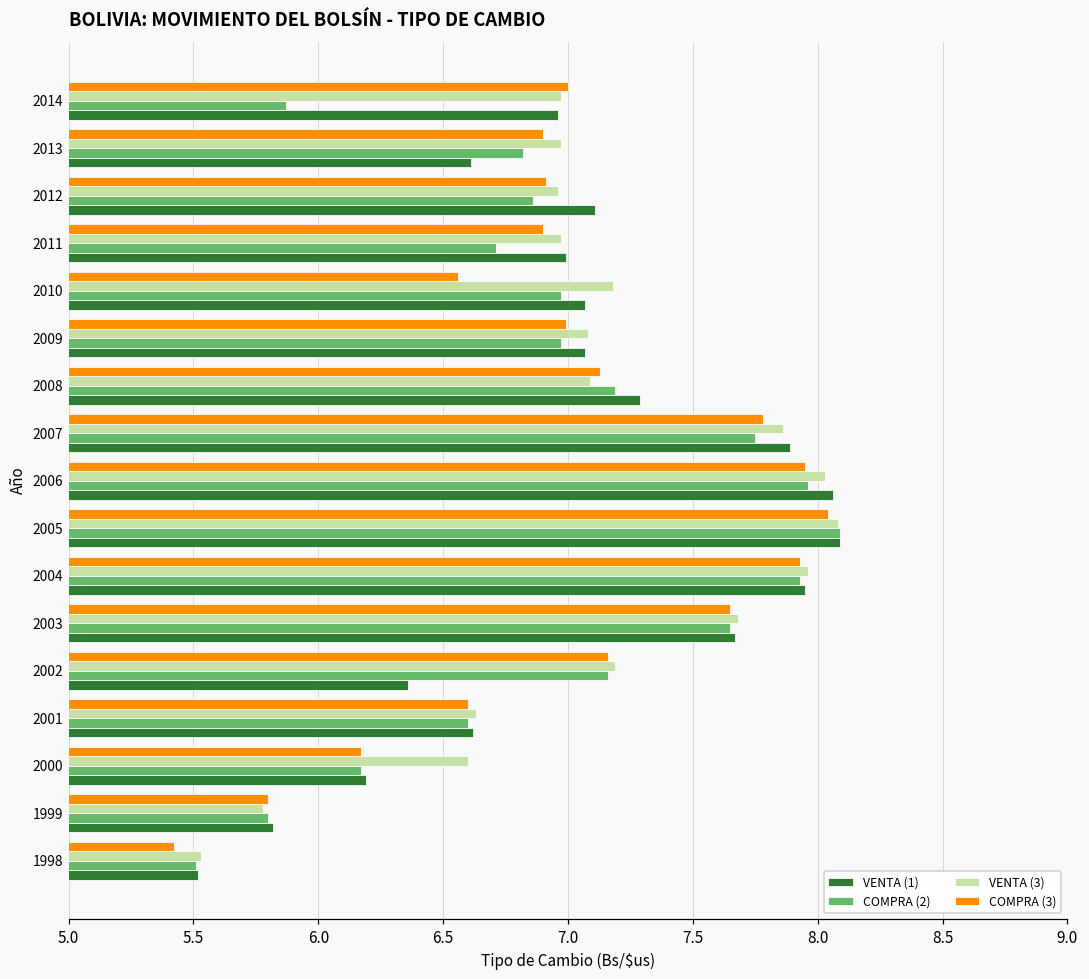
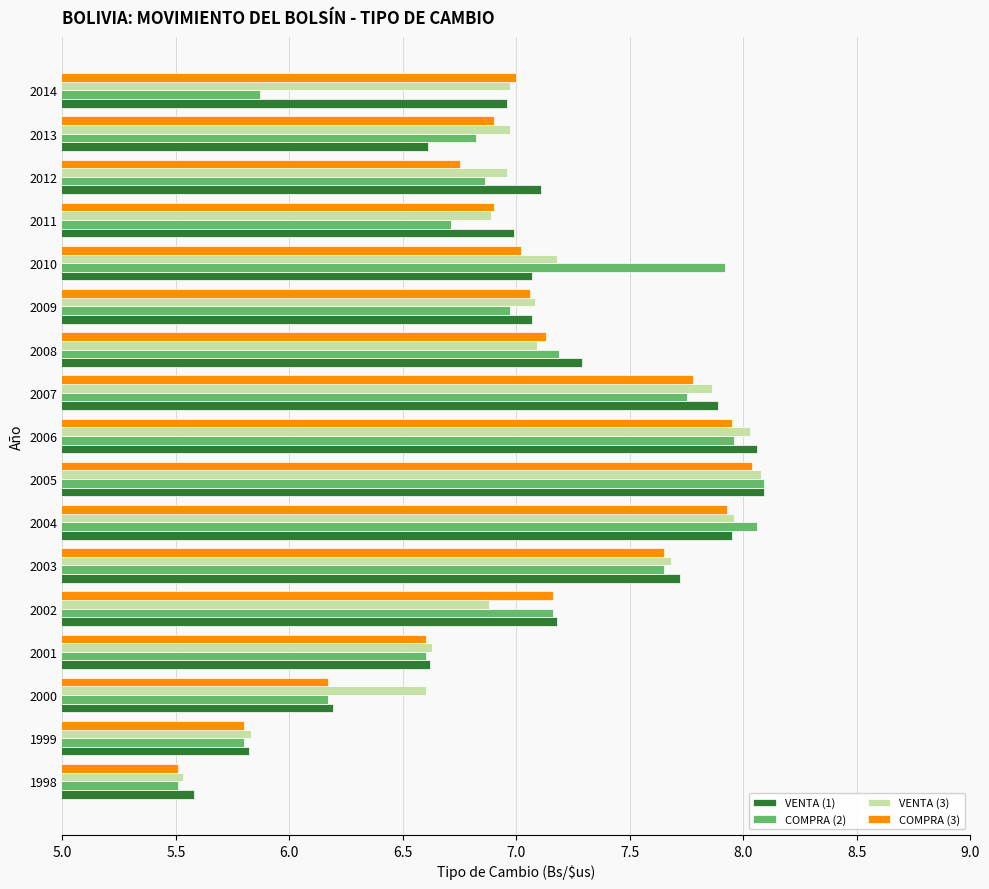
  {
    "VENTA (1)": {
      "2014": 6.96,
      "2013": 6.61,
      "2012": 7.11,
      "2011": 6.99,
      "2010": 7.07,
      "2009": 7.07,
      "2008": 7.29,
      "2007": 7.89,
      "2006": 8.06,
      "2005": 8.09,
      "2004": 7.95,
-     "2003": 7.67,
-     "2002": 6.36,
+     "2003": 7.72,
+     "2002": 7.18,
      "2001": 6.62,
      "2000": 6.19,
      "1999": 5.82,
-     "1998": 5.52
+     "1998": 5.58
    },
    "COMPRA (2)": {
      "2014": 5.87,
      "2013": 6.82,
      "2012": 6.86,
      "2011": 6.71,
-     "2010": 6.97,
+     "2010": 7.92,
      "2009": 6.97,
      "2008": 7.19,
      "2007": 7.75,
      "2006": 7.96,
      "2005": 8.09,
-     "2004": 7.93,
+     "2004": 8.06,
      "2003": 7.65,
      "2002": 7.16,
      "2001": 6.60,
      "2000": 6.17,
      "1999": 5.80,
      "1998": 5.51
    },
    "VENTA (3)": {
      "2014": 6.97,
      "2013": 6.97,
      "2012": 6.96,
-     "2011": 6.97,
+     "2011": 6.89,
      "2010": 7.18,
      "2009": 7.08,
      "2008": 7.09,
      "2007": 7.86,
      "2006": 8.03,
      "2005": 8.08,
      "2004": 7.96,
      "2003": 7.68,
-     "2002": 7.19,
+     "2002": 6.88,
      "2001": 6.63,
      "2000": 6.60,
-     "1999": 5.78,
+     "1999": 5.83,
      "1998": 5.53
    },
    "COMPRA (3)": {
      "2014": 7.00,
      "2013": 6.90,
-     "2012": 6.91,
+     "2012": 6.75,
      "2011": 6.90,
-     "2010": 6.56,
-     "2009": 6.99,
+     "2010": 7.02,
+     "2009": 7.06,
      "2008": 7.13,
      "2007": 7.78,
      "2006": 7.95,
      "2005": 8.04,
      "2004": 7.93,
      "2003": 7.65,
      "2002": 7.16,
      "2001": 6.60,
      "2000": 6.17,
      "1999": 5.80,
-     "1998": 5.42
+     "1998": 5.51
    }
  }
